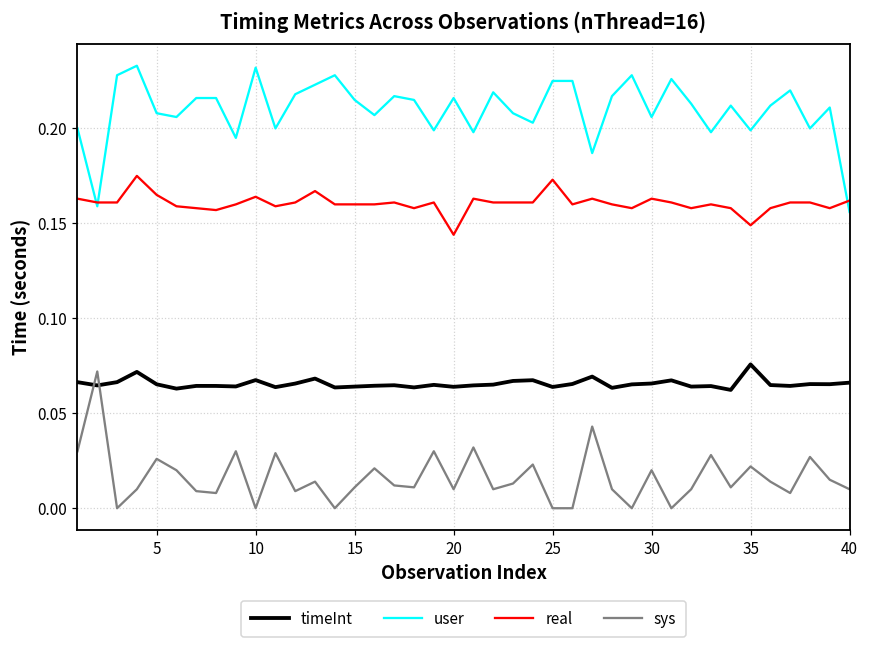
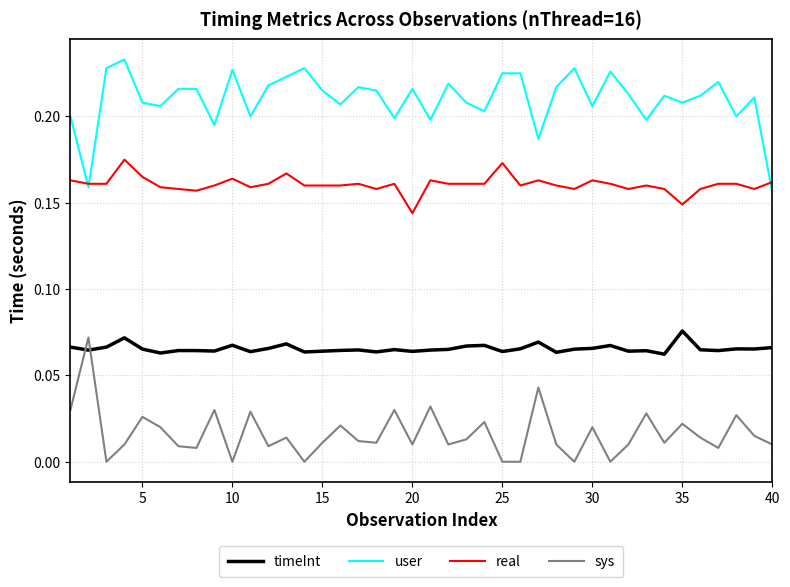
  {
    "timeInt": {
      "5": 0.065,
      "10": 0.067,
      "15": 0.064,
      "20": 0.064,
      "25": 0.064,
      "30": 0.066,
      "35": 0.076,
      "40": 0.066
    },
    "user": {
      "5": 0.208,
-     "10": 0.232,
+     "10": 0.227,
      "15": 0.215,
      "20": 0.216,
      "25": 0.225,
      "30": 0.206,
-     "35": 0.199,
+     "35": 0.208,
      "40": 0.156
    },
    "real": {
      "5": 0.165,
      "10": 0.164,
      "15": 0.160,
      "20": 0.144,
      "25": 0.173,
      "30": 0.163,
      "35": 0.149,
      "40": 0.162
    },
    "sys": {
      "5": 0.026,
      "10": 0.000,
      "15": 0.011,
      "20": 0.010,
      "25": 0.000,
      "30": 0.020,
      "35": 0.022,
      "40": 0.010
    }
  }
